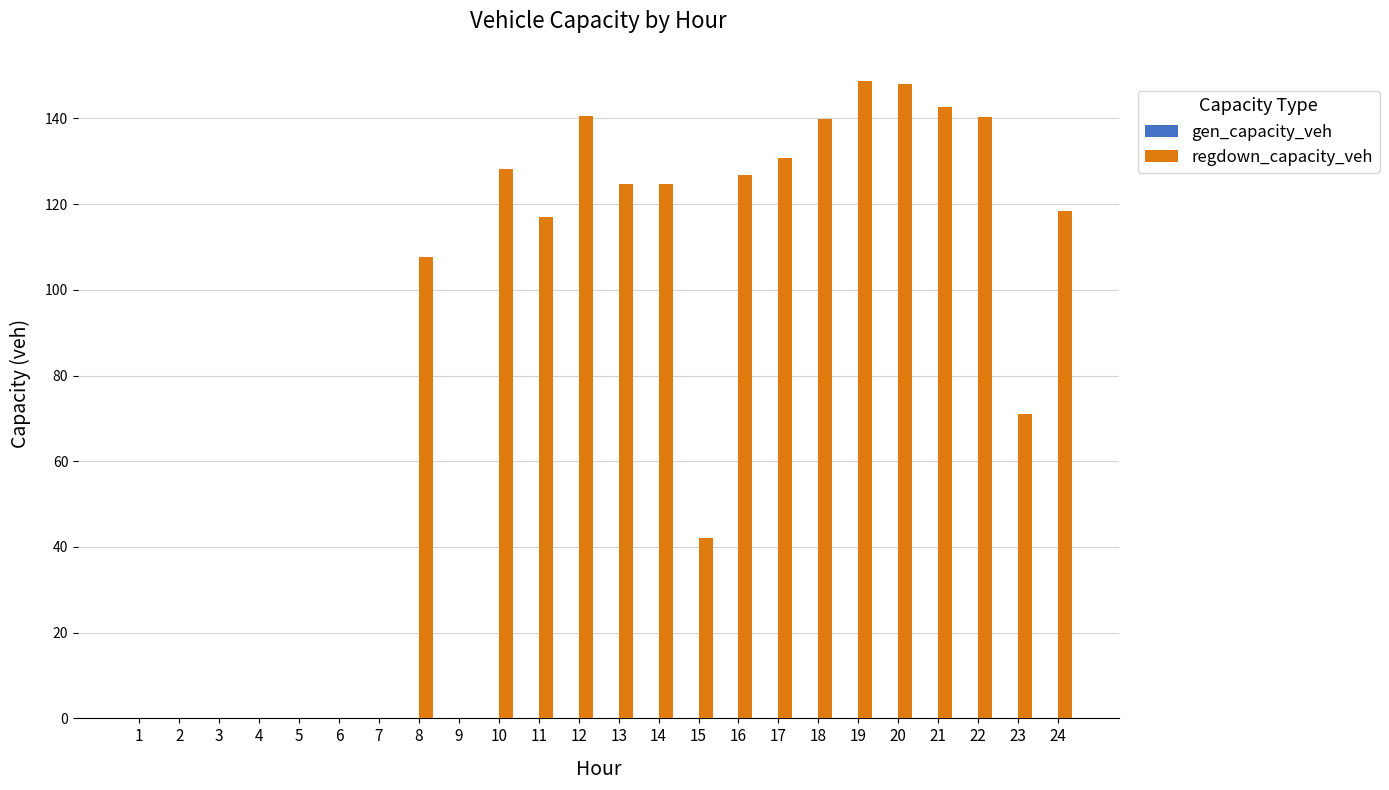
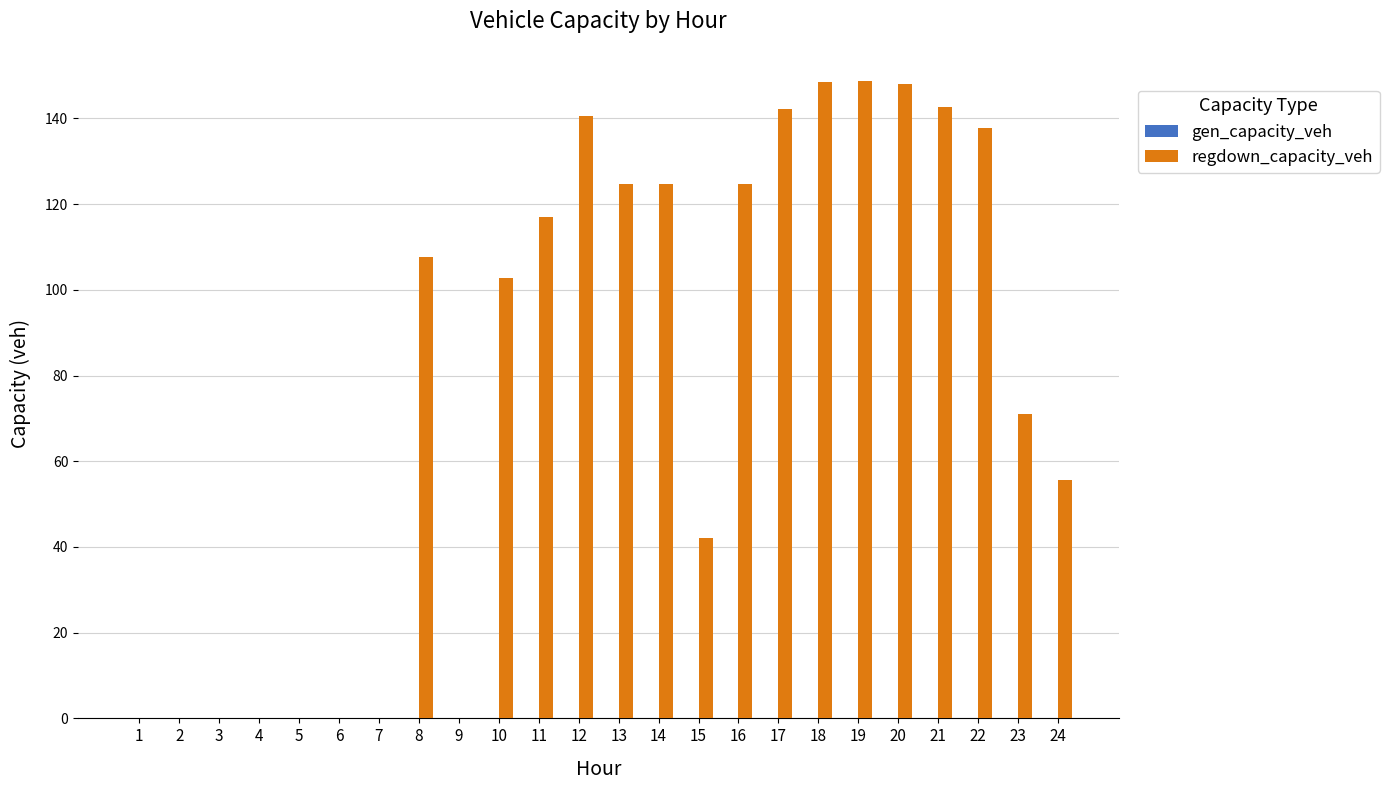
  {
    "gen_capacity_veh": {
      "1": 0,
      "2": 0,
      "3": 0,
      "4": 0,
      "5": 0,
      "6": 0,
      "7": 0,
      "8": 0,
      "9": 0,
      "10": 0,
      "11": 0,
      "12": 0,
      "13": 0,
      "14": 0,
      "15": 0,
      "16": 0,
      "17": 0,
      "18": 0,
      "19": 0,
      "20": 0,
      "21": 0,
      "22": 0,
      "23": 0,
      "24": 0
    },
    "regdown_capacity_veh": {
      "1": 0,
      "2": 0,
      "3": 0,
      "4": 0,
      "5": 0,
      "6": 0,
      "7": 0,
      "8": 108,
      "9": 0,
-     "10": 128,
+     "10": 103,
      "11": 117,
      "12": 141,
      "13": 125,
      "14": 125,
      "15": 42,
-     "16": 127,
-     "17": 131,
-     "18": 140,
+     "16": 125,
+     "17": 142,
+     "18": 149,
      "19": 149,
      "20": 148,
      "21": 143,
-     "22": 140,
+     "22": 138,
      "23": 71,
-     "24": 118
+     "24": 56
    }
  }
